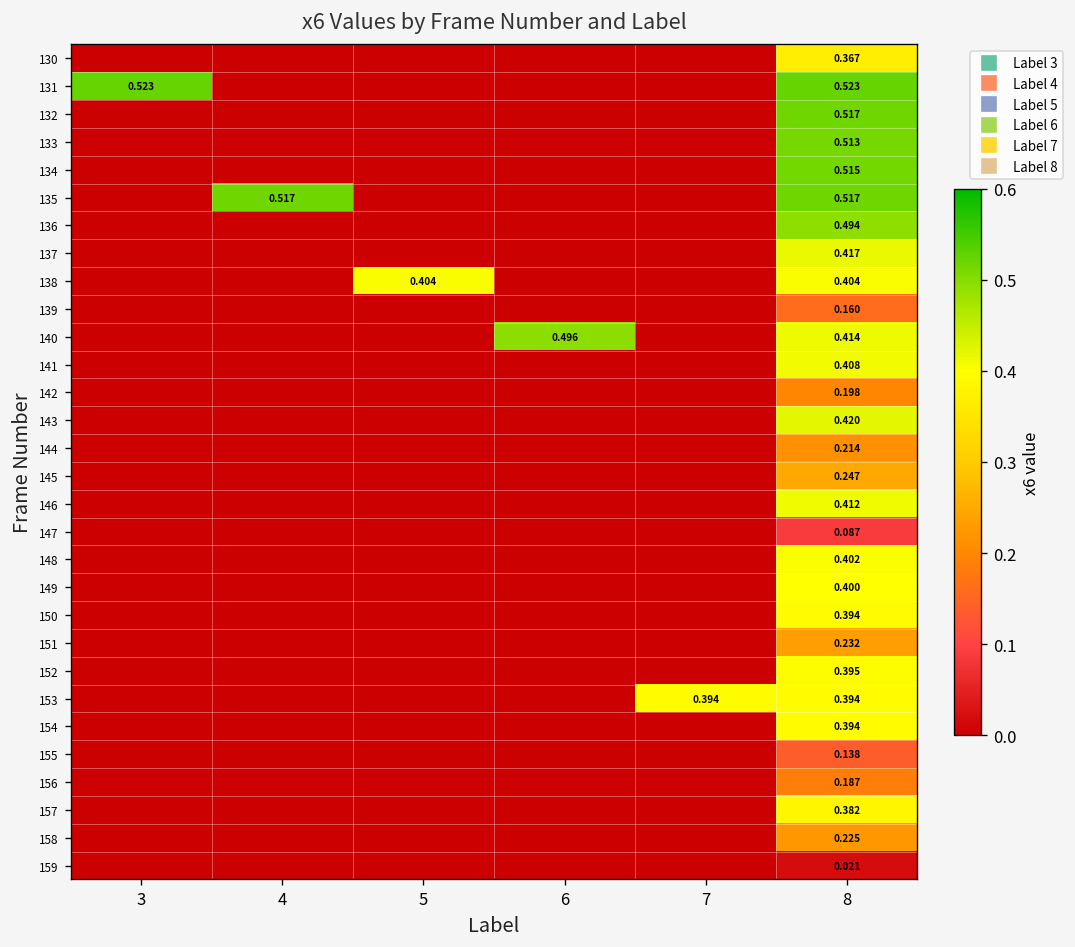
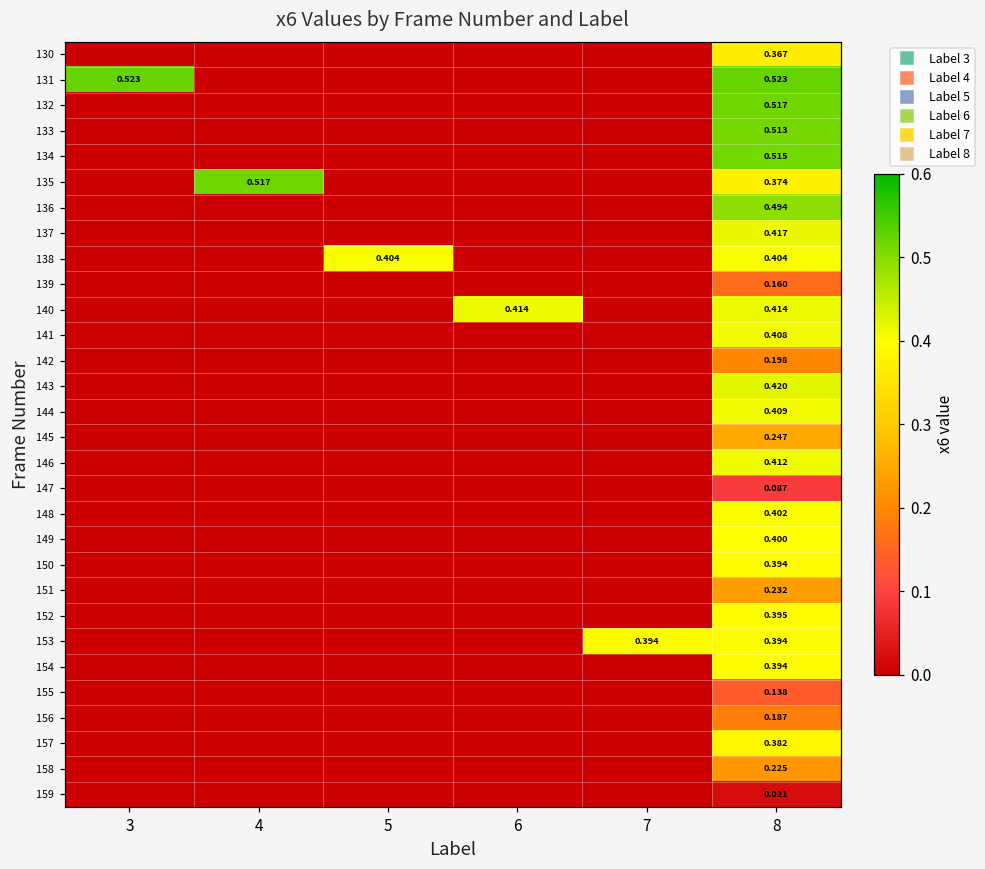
  {
    "130": {
      "8": 0.367
    },
    "131": {
      "3": 0.523,
      "8": 0.523
    },
    "132": {
      "8": 0.517
    },
    "133": {
      "8": 0.513
    },
    "134": {
      "8": 0.515
    },
    "135": {
      "4": 0.517,
-     "8": 0.517
+     "8": 0.374
    },
    "136": {
      "8": 0.494
    },
    "137": {
      "8": 0.417
    },
    "138": {
      "5": 0.404,
      "8": 0.404
    },
    "139": {
      "8": 0.160
    },
    "140": {
-     "6": 0.496,
+     "6": 0.414,
      "8": 0.414
    },
    "141": {
      "8": 0.408
    },
    "142": {
      "8": 0.198
    },
    "143": {
      "8": 0.420
    },
    "144": {
-     "8": 0.214
+     "8": 0.409
    },
    "145": {
      "8": 0.247
    },
    "146": {
      "8": 0.412
    },
    "147": {
      "8": 0.087
    },
    "148": {
      "8": 0.402
    },
    "149": {
      "8": 0.400
    },
    "150": {
      "8": 0.394
    },
    "151": {
      "8": 0.232
    },
    "152": {
      "8": 0.395
    },
    "153": {
      "7": 0.394,
      "8": 0.394
    },
    "154": {
      "8": 0.394
    },
    "155": {
      "8": 0.138
    },
    "156": {
      "8": 0.187
    },
    "157": {
      "8": 0.382
    },
    "158": {
      "8": 0.225
    },
    "159": {
      "8": 0.021
    }
  }
